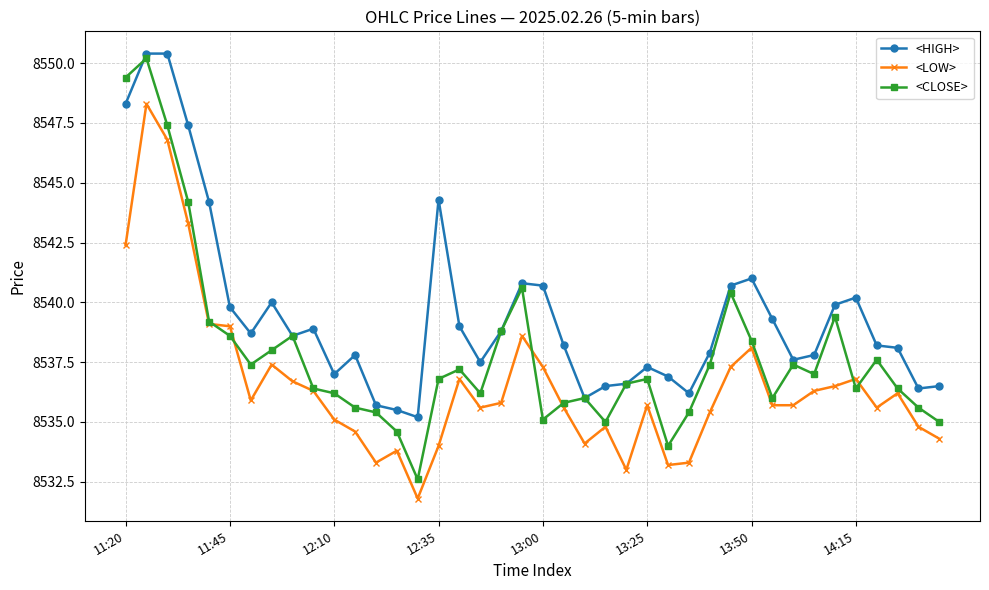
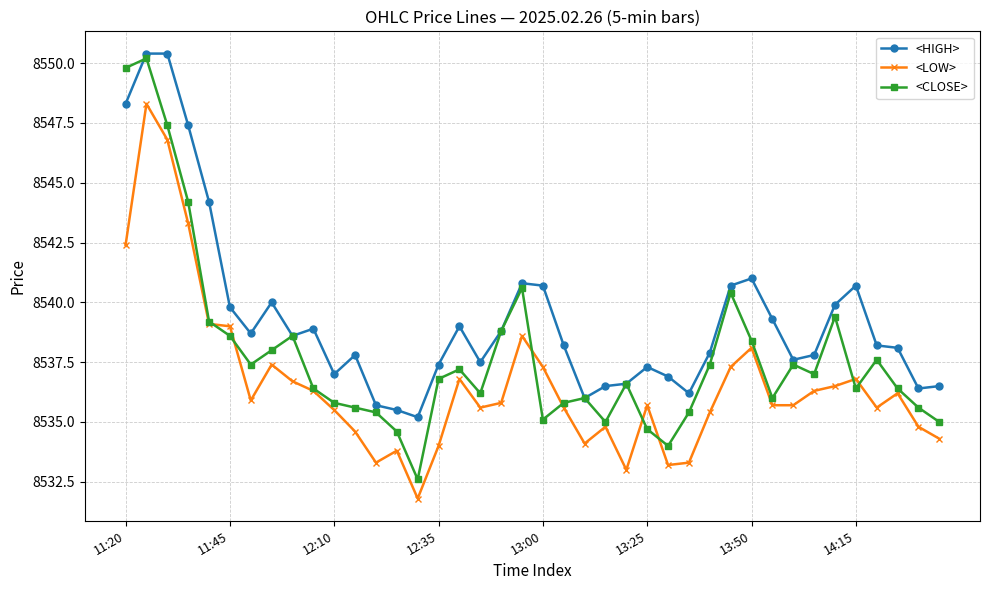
  {
    "<HIGH>": {
      "11:20": 8548.3,
      "11:45": 8539.8,
      "12:10": 8537.0,
-     "12:35": 8544.3,
+     "12:35": 8537.4,
      "13:00": 8540.7,
      "13:25": 8537.3,
      "13:50": 8541.0,
-     "14:15": 8540.2
+     "14:15": 8540.7
    },
    "<LOW>": {
      "11:20": 8542.4,
      "11:45": 8539.0,
-     "12:10": 8535.1,
+     "12:10": 8535.5,
      "12:35": 8534.0,
      "13:00": 8537.3,
      "13:25": 8535.7,
      "13:50": 8538.1,
      "14:15": 8536.8
    },
    "<CLOSE>": {
-     "11:20": 8549.4,
+     "11:20": 8549.8,
      "11:45": 8538.6,
-     "12:10": 8536.2,
+     "12:10": 8535.8,
      "12:35": 8536.8,
      "13:00": 8535.1,
-     "13:25": 8536.8,
+     "13:25": 8534.7,
      "13:50": 8538.4,
      "14:15": 8536.4
    }
  }
